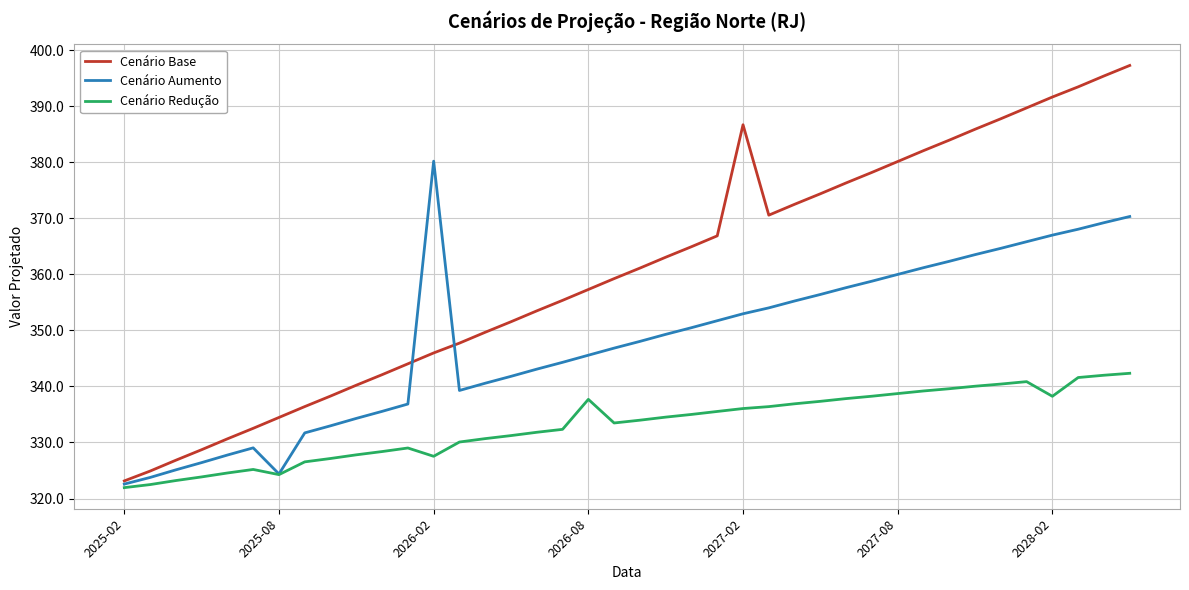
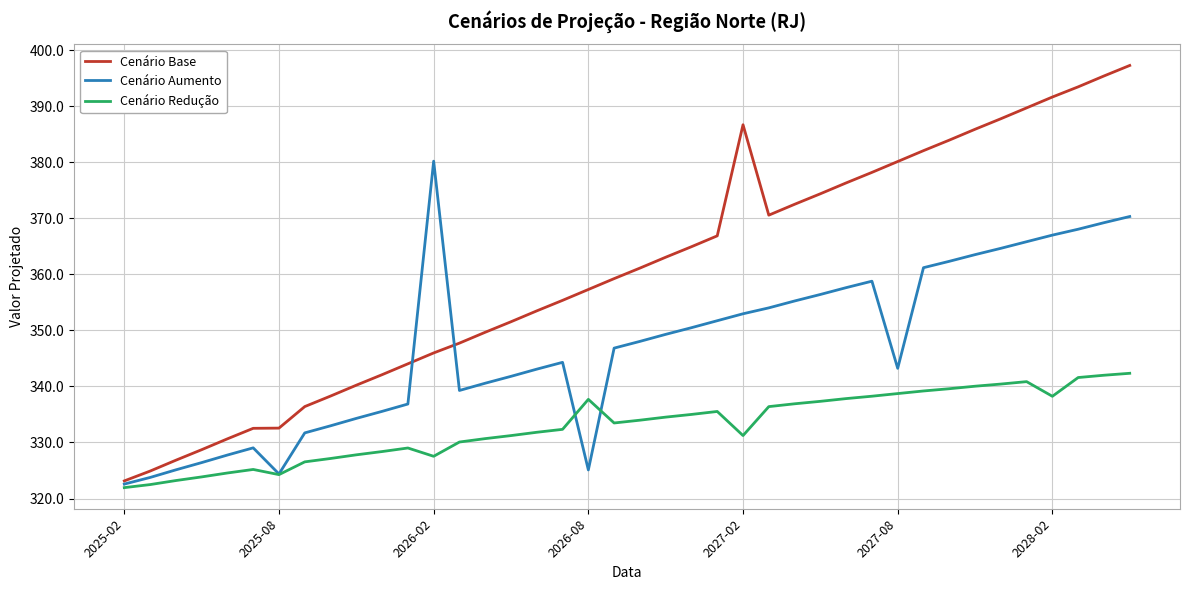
  {
    "Cenário Base": {
      "2025-02": 323,
-     "2025-08": 334,
+     "2025-08": 333,
      "2026-02": 346,
      "2026-08": 357,
      "2027-02": 387,
      "2027-08": 380,
      "2028-02": 392
    },
    "Cenário Aumento": {
      "2025-02": 323,
      "2026-02": 380,
-     "2026-08": 346,
+     "2026-08": 325,
      "2027-02": 353,
-     "2027-08": 360,
+     "2027-08": 343,
      "2028-02": 367
    },
    "Cenário Redução": {
      "2025-02": 322,
      "2026-02": 328,
      "2026-08": 338,
-     "2027-02": 336,
+     "2027-02": 331,
      "2027-08": 339,
      "2028-02": 338
    }
  }
